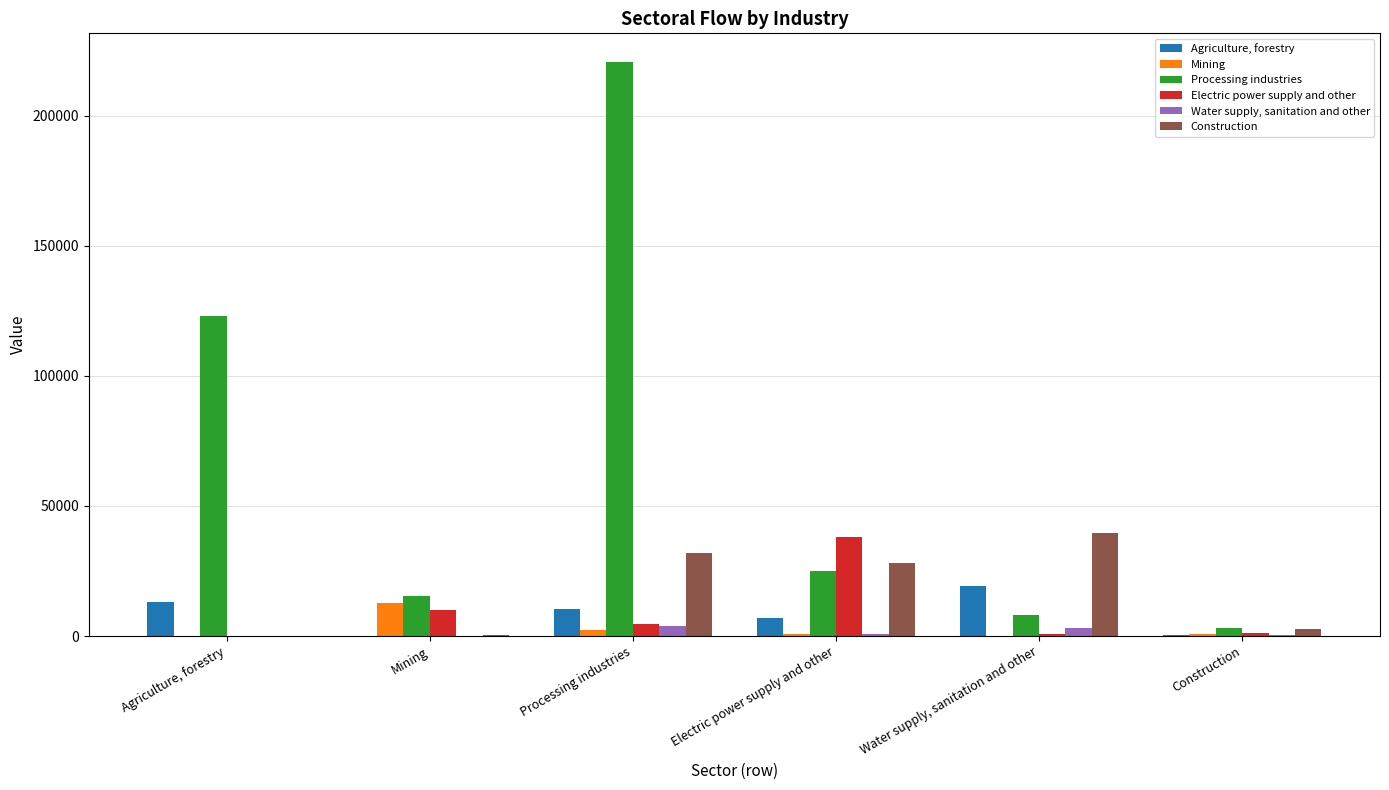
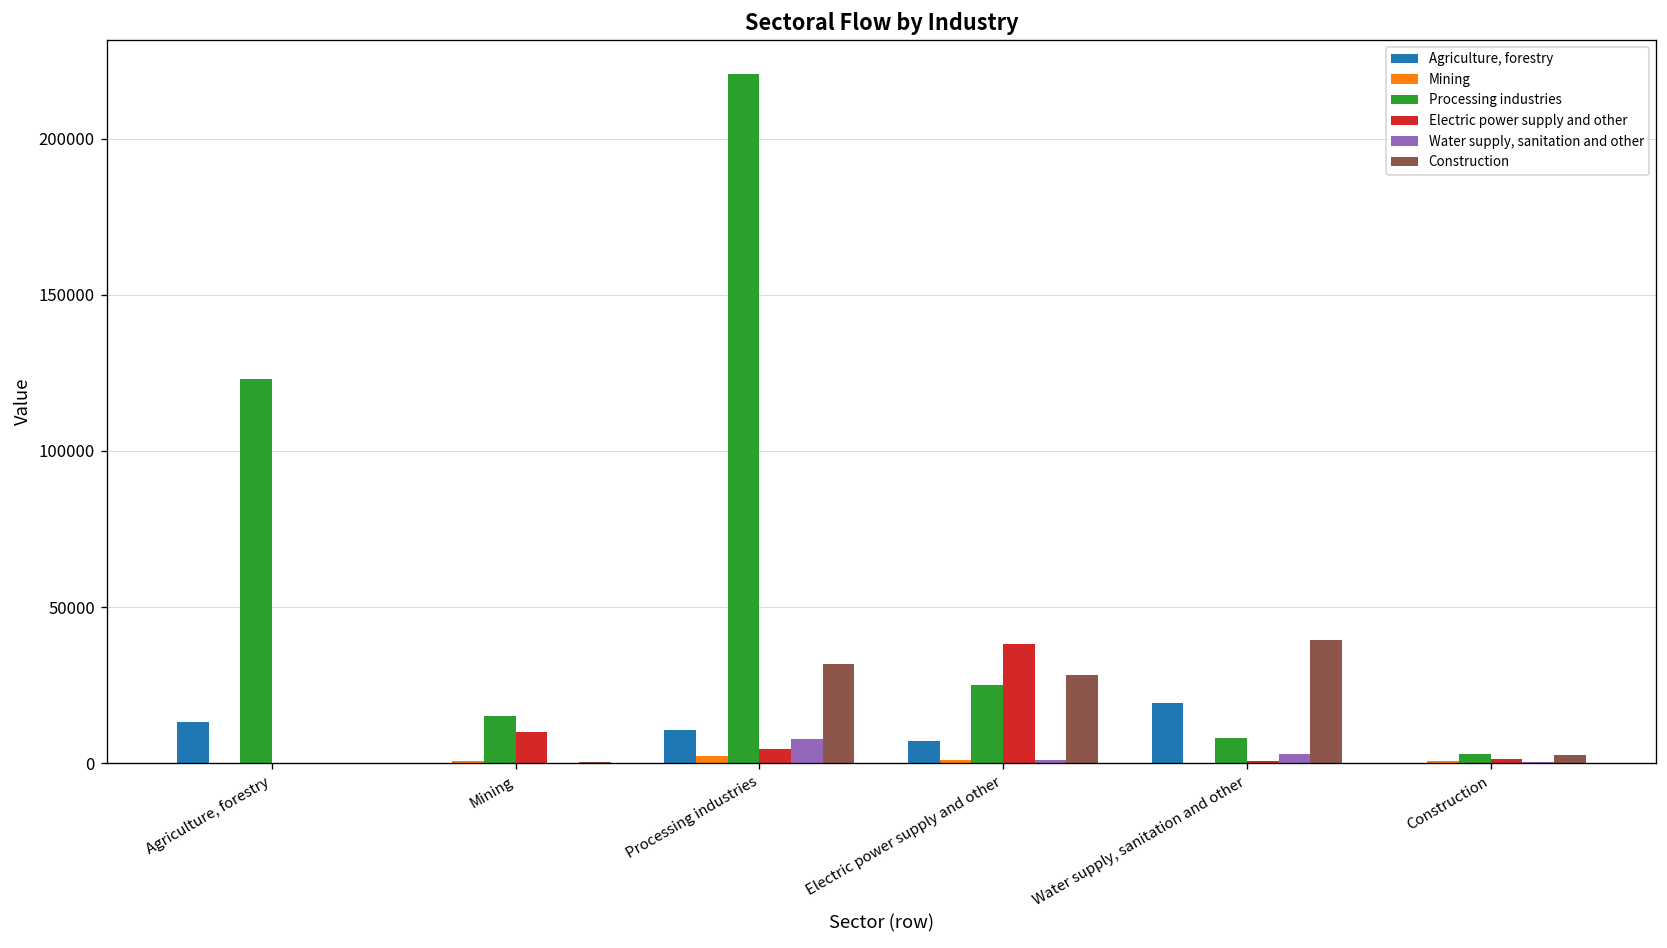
  {
    "Agriculture, forestry": {
      "Agriculture, forestry": 13000,
      "Processing industries": 11000,
      "Electric power supply and other": 7000,
      "Water supply, sanitation and other": 19000
    },
    "Mining": {
-     "Mining": 13000,
+     "Mining": 1000,
      "Processing industries": 2000
    },
    "Processing industries": {
      "Agriculture, forestry": 123000,
      "Mining": 15000,
      "Processing industries": 221000,
      "Electric power supply and other": 25000,
      "Water supply, sanitation and other": 8000,
      "Construction": 3000
    },
    "Electric power supply and other": {
      "Mining": 10000,
      "Processing industries": 5000,
      "Electric power supply and other": 38000,
      "Construction": 1000
    },
    "Water supply, sanitation and other": {
-     "Processing industries": 4000,
+     "Processing industries": 8000,
      "Electric power supply and other": 1000,
      "Water supply, sanitation and other": 3000
    },
    "Construction": {
      "Processing industries": 32000,
      "Electric power supply and other": 28000,
      "Water supply, sanitation and other": 39000,
      "Construction": 3000
    }
  }
